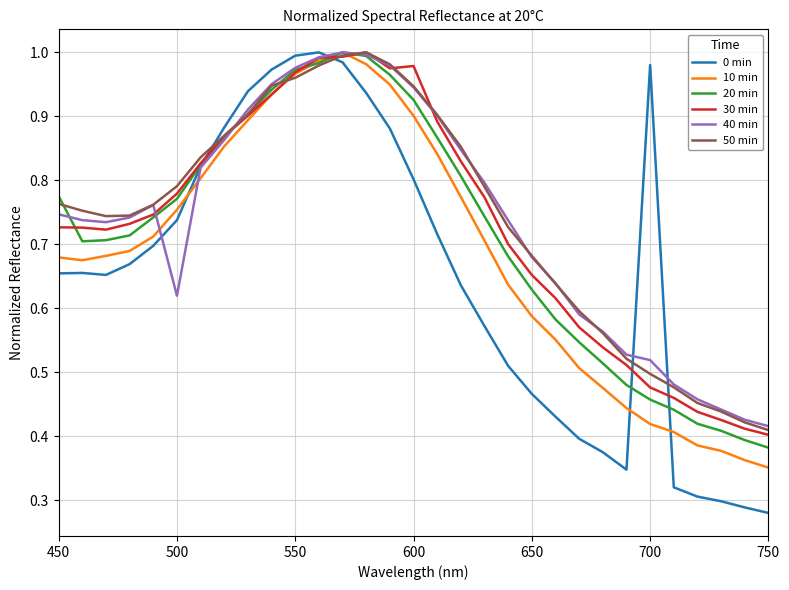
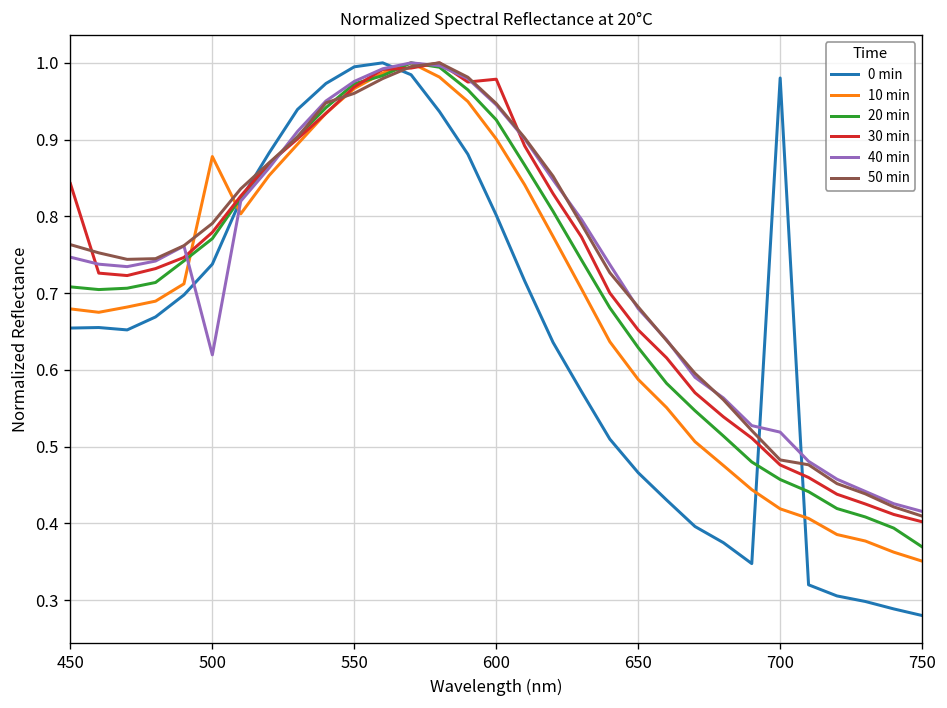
  {
    "0 min": {
      "450": 0.65,
      "500": 0.74,
      "550": 0.99,
      "600": 0.80,
      "650": 0.47,
      "700": 0.98,
      "750": 0.28
    },
    "10 min": {
      "450": 0.68,
-     "500": 0.75,
+     "500": 0.88,
      "600": 0.90,
      "650": 0.59,
      "700": 0.42,
      "750": 0.35
    },
    "20 min": {
-     "450": 0.78,
+     "450": 0.71,
      "500": 0.77,
      "600": 0.93,
      "650": 0.63,
      "700": 0.46,
-     "750": 0.38
+     "750": 0.37
    },
    "30 min": {
-     "450": 0.73,
+     "450": 0.84,
      "500": 0.78,
      "600": 0.98,
      "650": 0.65,
      "700": 0.48,
      "750": 0.40
    },
    "40 min": {
      "450": 0.75,
      "500": 0.62,
      "700": 0.52,
      "750": 0.42
    },
    "50 min": {
      "450": 0.76,
      "500": 0.79,
      "550": 0.96,
-     "700": 0.50,
+     "700": 0.48,
      "750": 0.41
    }
  }
